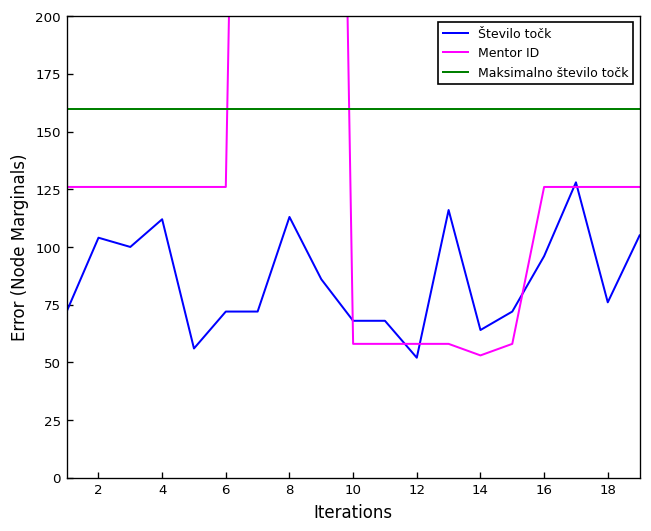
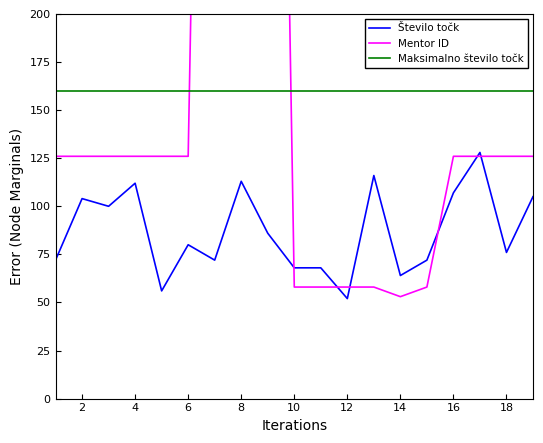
  {
    "Število točk": {
      "2": 104,
      "4": 112,
-     "6": 72,
+     "6": 80,
      "8": 113,
      "10": 68,
      "12": 52,
      "14": 64,
-     "16": 96,
+     "16": 107,
      "18": 76
    },
    "Mentor ID": {
      "2": 126,
      "4": 126,
      "6": 126,
      "10": 58,
      "12": 58,
      "14": 53,
      "16": 126,
      "18": 126
    },
    "Maksimalno število točk": {
      "2": 160,
      "4": 160,
      "6": 160,
      "8": 160,
      "10": 160,
      "12": 160,
      "14": 160,
      "16": 160,
      "18": 160
    }
  }
